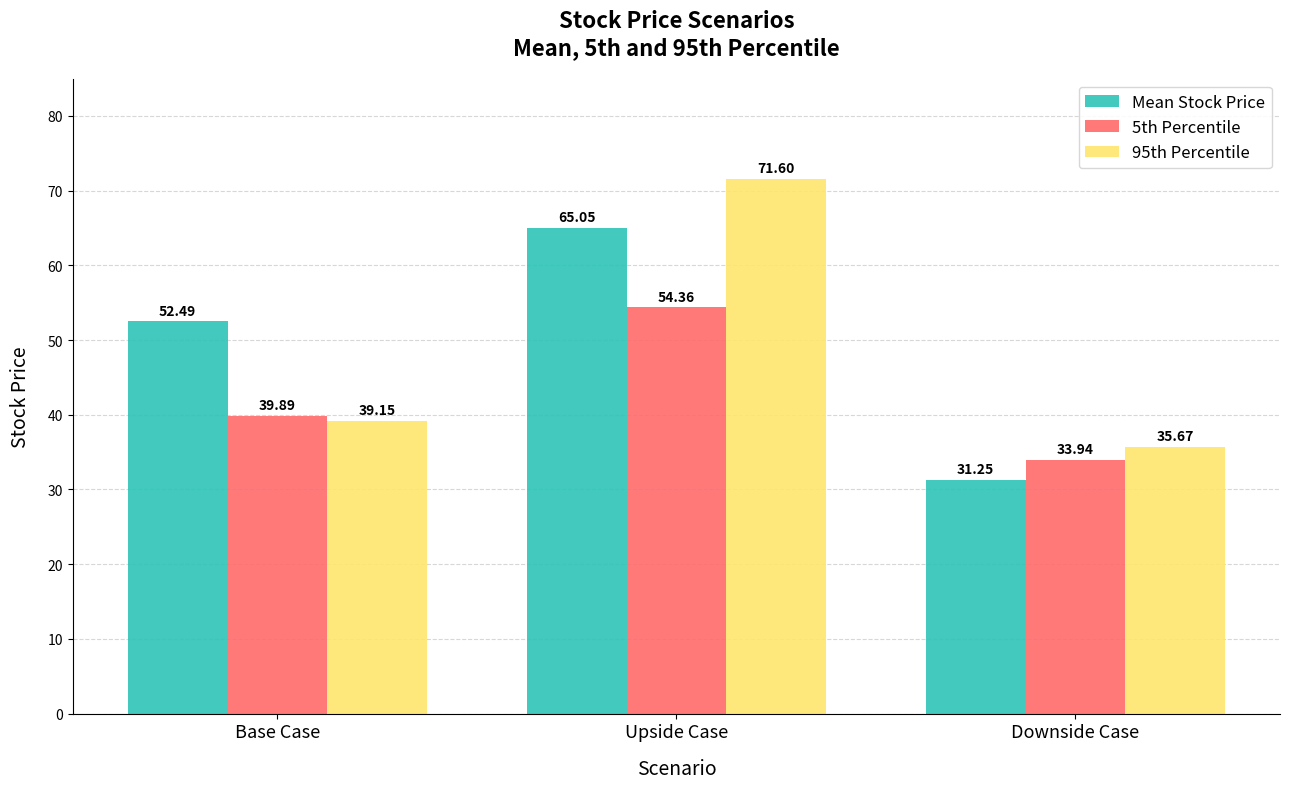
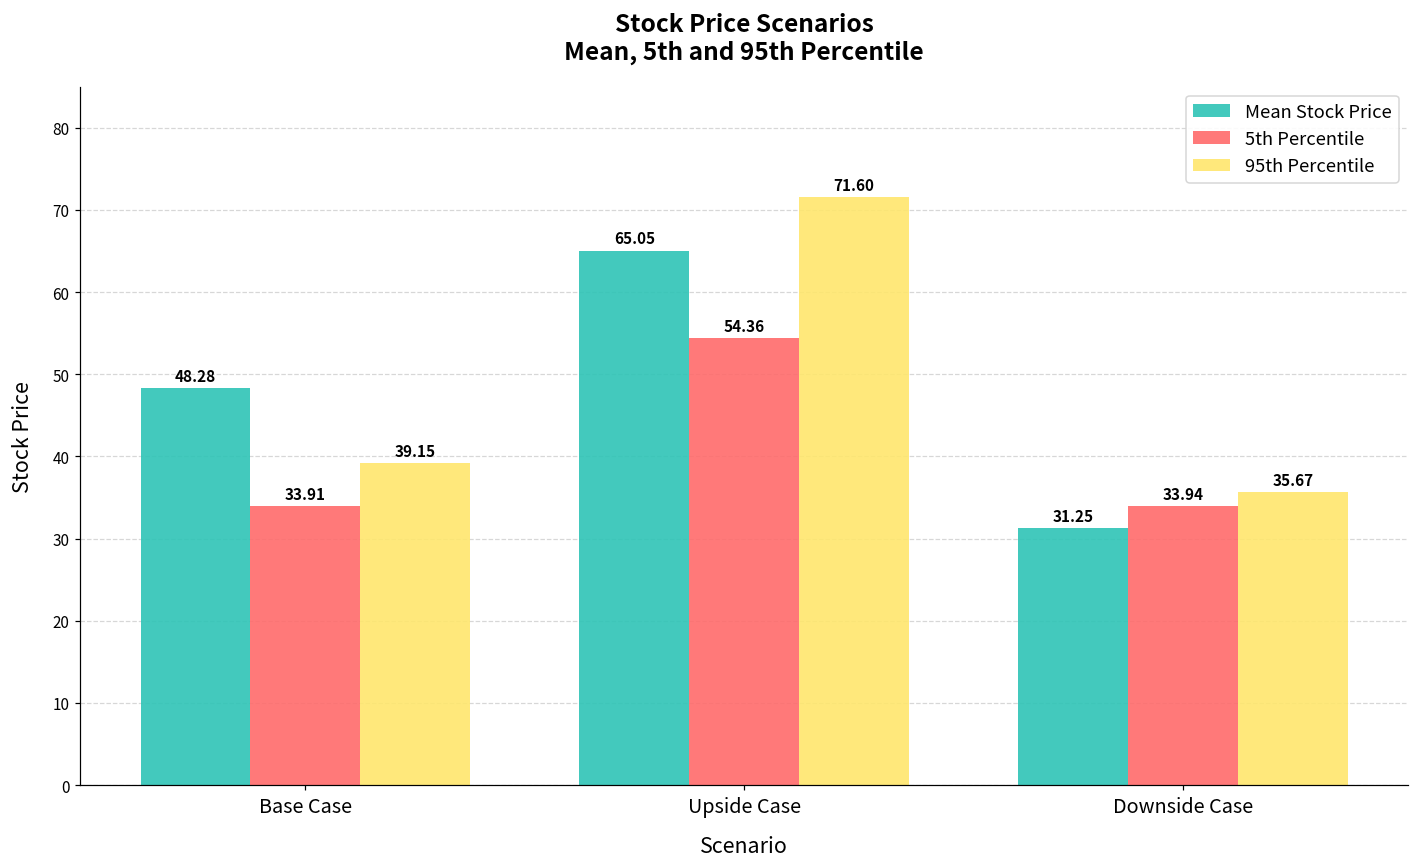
  {
    "Mean Stock Price": {
-     "Base Case": 52.49,
+     "Base Case": 48.28,
      "Upside Case": 65.05,
      "Downside Case": 31.25
    },
    "5th Percentile": {
-     "Base Case": 39.89,
+     "Base Case": 33.91,
      "Upside Case": 54.36,
      "Downside Case": 33.94
    },
    "95th Percentile": {
      "Base Case": 39.15,
      "Upside Case": 71.60,
      "Downside Case": 35.67
    }
  }
